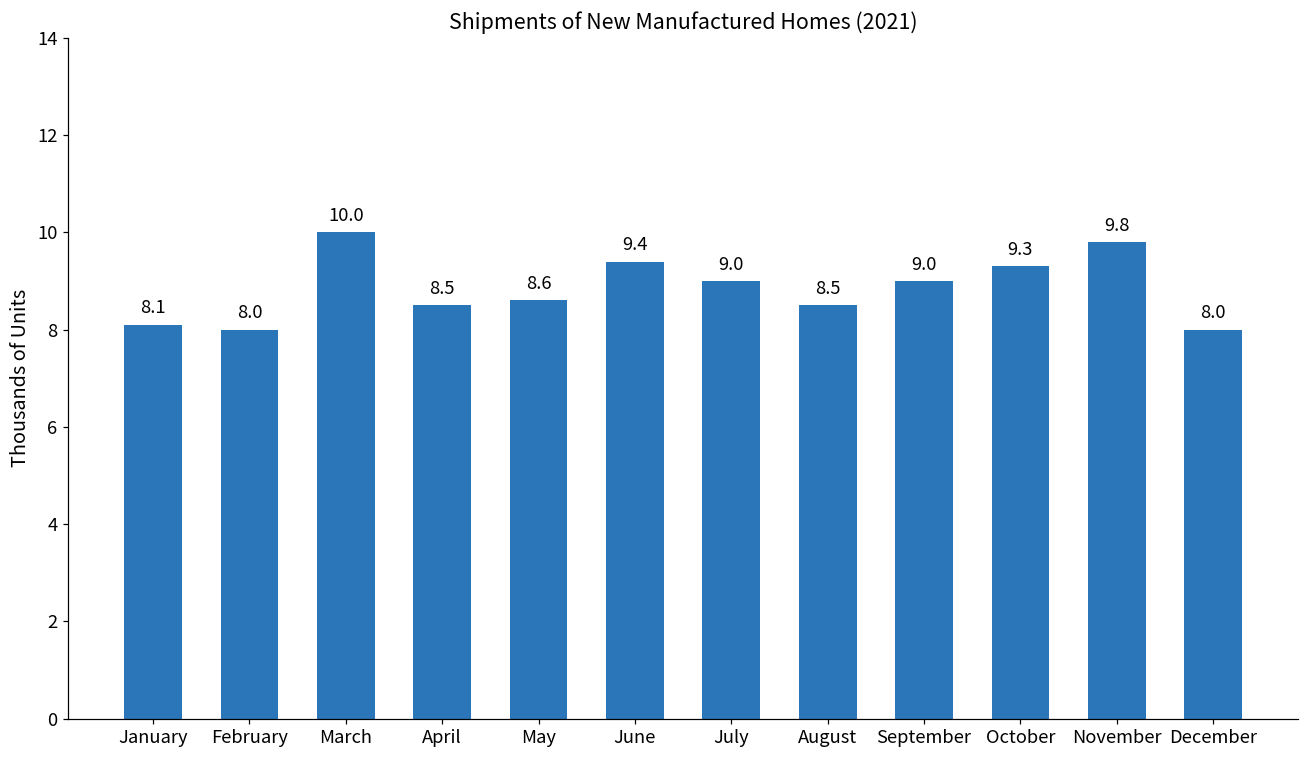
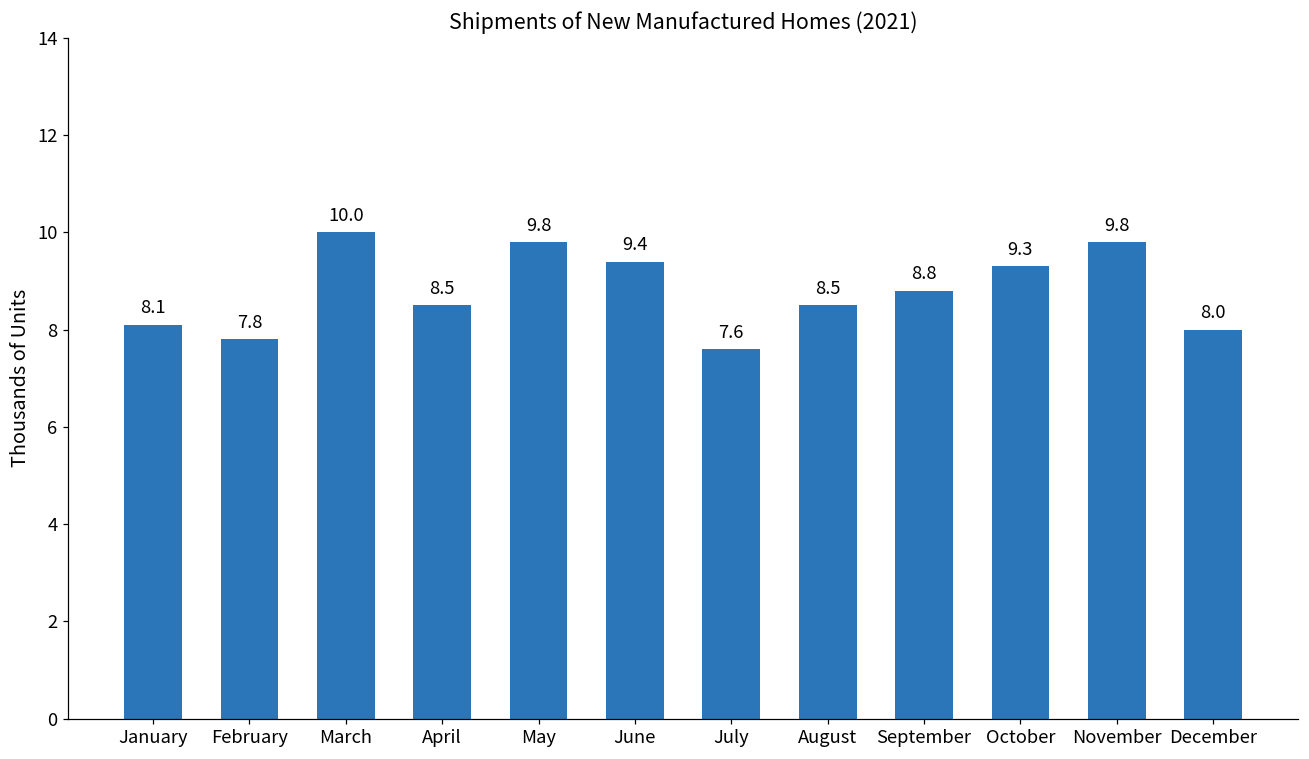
  {
    "January": 8.1,
-   "February": 8.0,
+   "February": 7.8,
    "March": 10.0,
    "April": 8.5,
-   "May": 8.6,
+   "May": 9.8,
    "June": 9.4,
-   "July": 9.0,
+   "July": 7.6,
    "August": 8.5,
-   "September": 9.0,
+   "September": 8.8,
    "October": 9.3,
    "November": 9.8,
    "December": 8.0
  }
